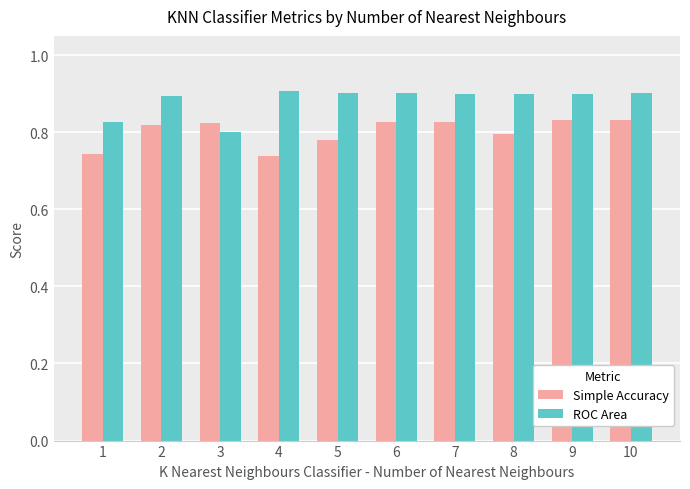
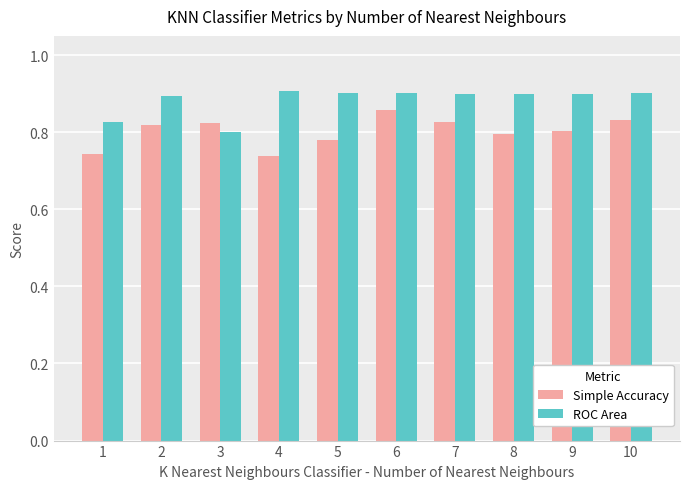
  {
    "Simple Accuracy": {
      "1": 0.74,
      "2": 0.82,
      "3": 0.82,
      "4": 0.74,
      "5": 0.78,
-     "6": 0.83,
+     "6": 0.86,
      "7": 0.83,
      "8": 0.80,
-     "9": 0.83,
+     "9": 0.80,
      "10": 0.83
    },
    "ROC Area": {
      "1": 0.83,
      "2": 0.90,
      "3": 0.80,
      "4": 0.91,
      "5": 0.90,
      "6": 0.90,
      "7": 0.90,
      "8": 0.90,
      "9": 0.90,
      "10": 0.90
    }
  }
